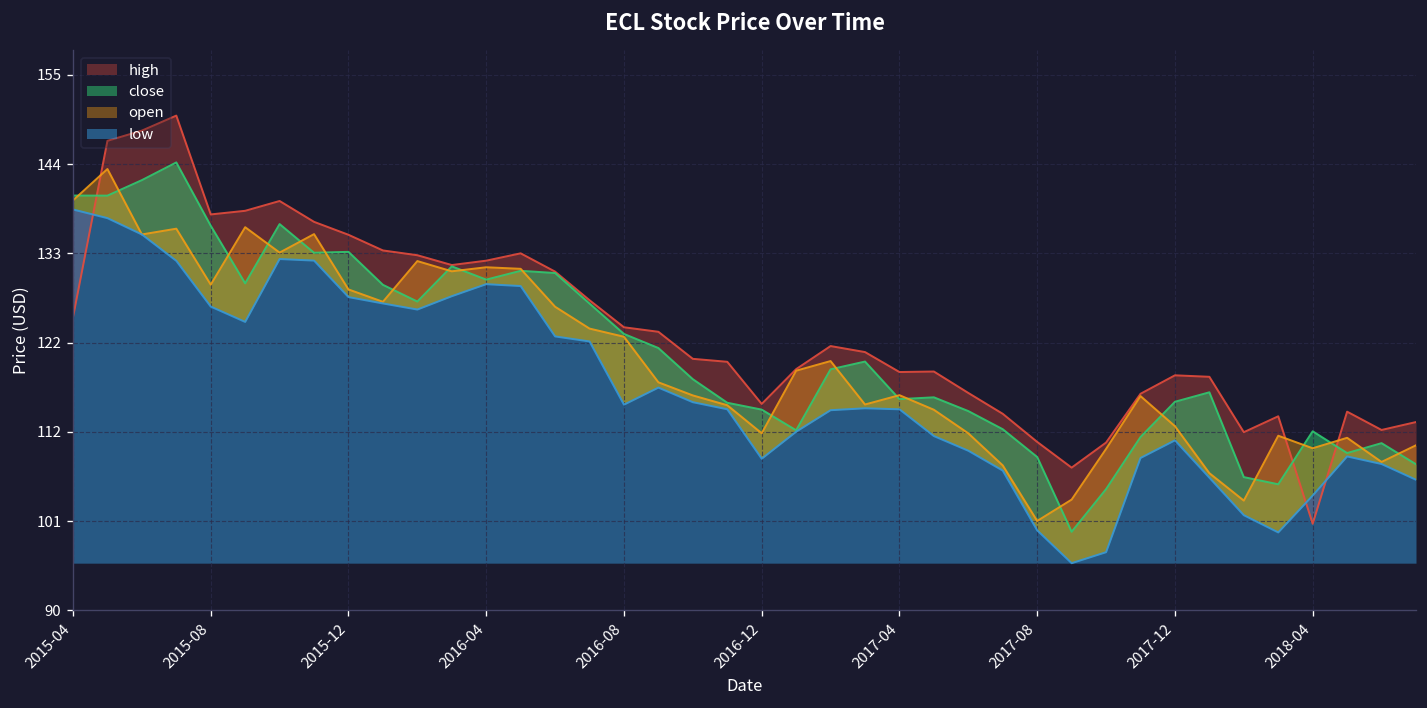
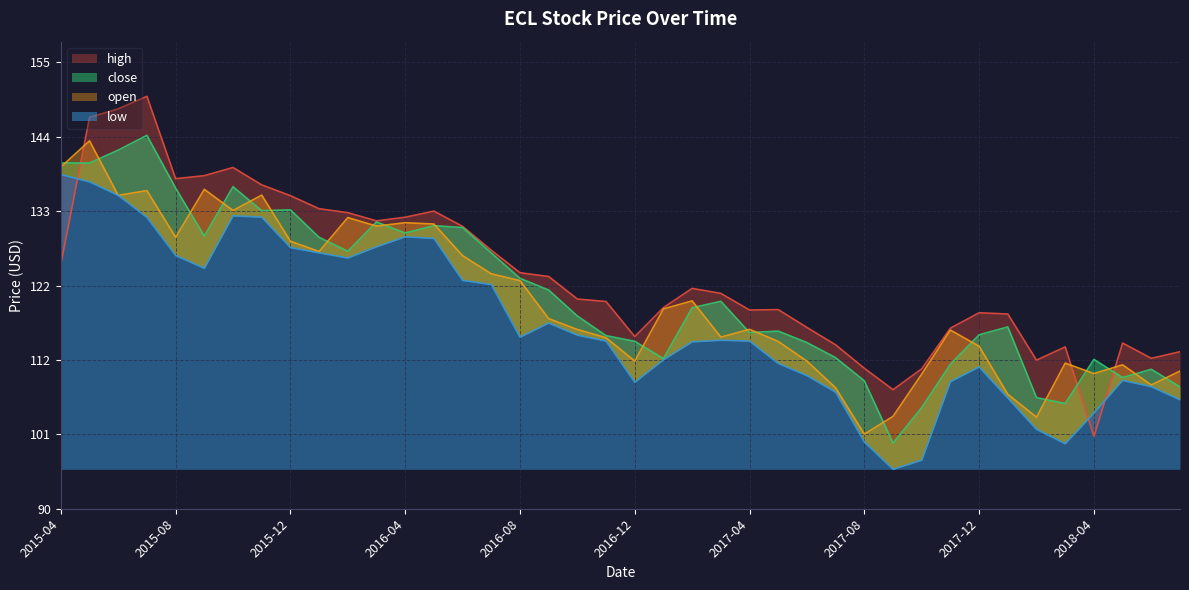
  {
    "close": {
      "2015-04": 140,
      "2015-08": 137,
      "2015-12": 134,
      "2016-04": 130,
      "2016-12": 114,
      "2017-04": 116,
      "2017-08": 109,
      "2017-12": 115,
      "2018-04": 112
    },
    "open": {
      "2015-04": 140,
      "2015-08": 130,
      "2015-12": 129,
      "2016-04": 132,
      "2016-12": 112,
      "2017-04": 116,
      "2017-08": 101,
-     "2017-12": 112,
+     "2017-12": 114,
      "2018-04": 110
    },
    "low": {
      "2015-08": 127,
      "2015-12": 128,
      "2016-04": 130,
      "2016-08": 115,
      "2016-12": 108,
      "2017-04": 114,
      "2017-08": 100,
      "2017-12": 111
    }
  }
